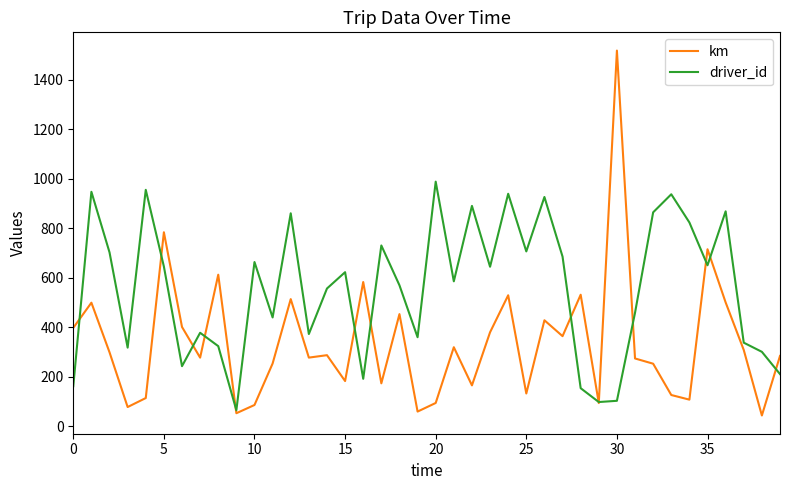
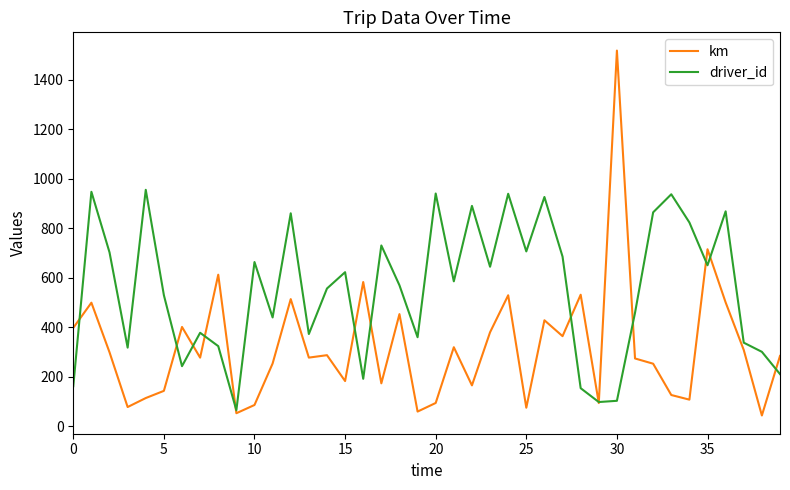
  {
    "km": {
      "0": 400,
-     "5": 780,
+     "5": 140,
      "10": 90,
      "15": 180,
      "20": 90,
-     "25": 130,
+     "25": 70,
      "30": 1520,
      "35": 710
    },
    "driver_id": {
      "0": 160,
-     "5": 650,
+     "5": 530,
      "10": 660,
      "15": 620,
-     "20": 990,
+     "20": 940,
      "25": 710,
      "30": 100,
      "35": 650
    }
  }
